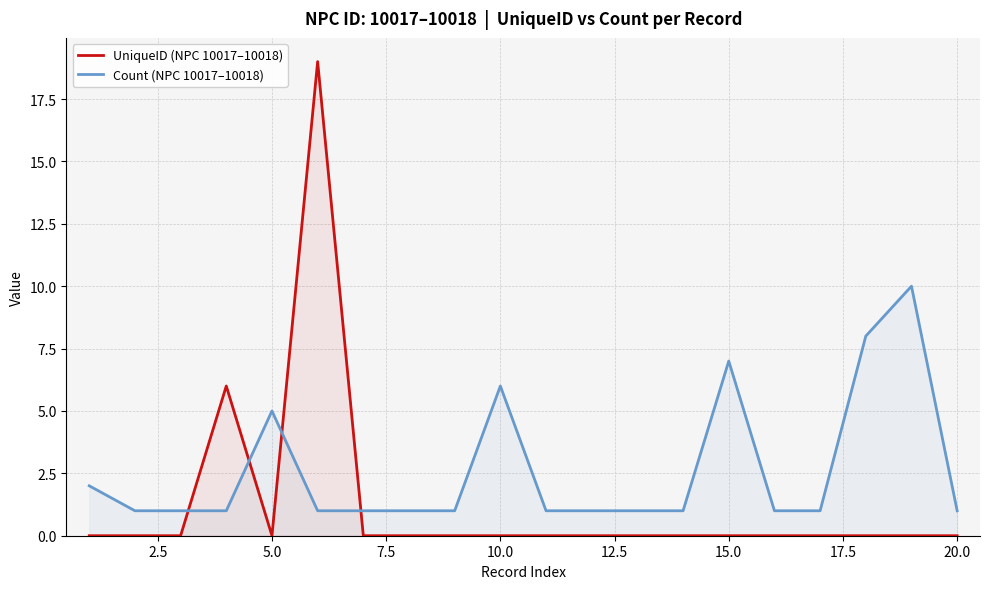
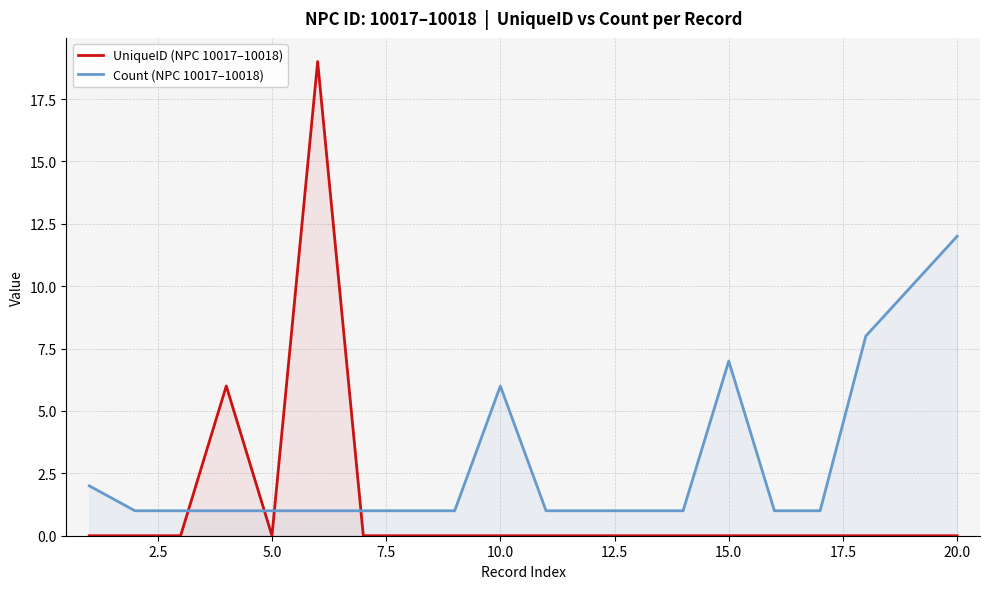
  {
    "UniqueID (NPC 10017–10018)": {
      "5.0": 0,
      "10.0": 0,
      "15.0": 0,
      "20.0": 0
    },
    "Count (NPC 10017–10018)": {
-     "5.0": 5,
+     "5.0": 1,
      "10.0": 6,
      "15.0": 7,
-     "20.0": 1
+     "20.0": 12
    }
  }
